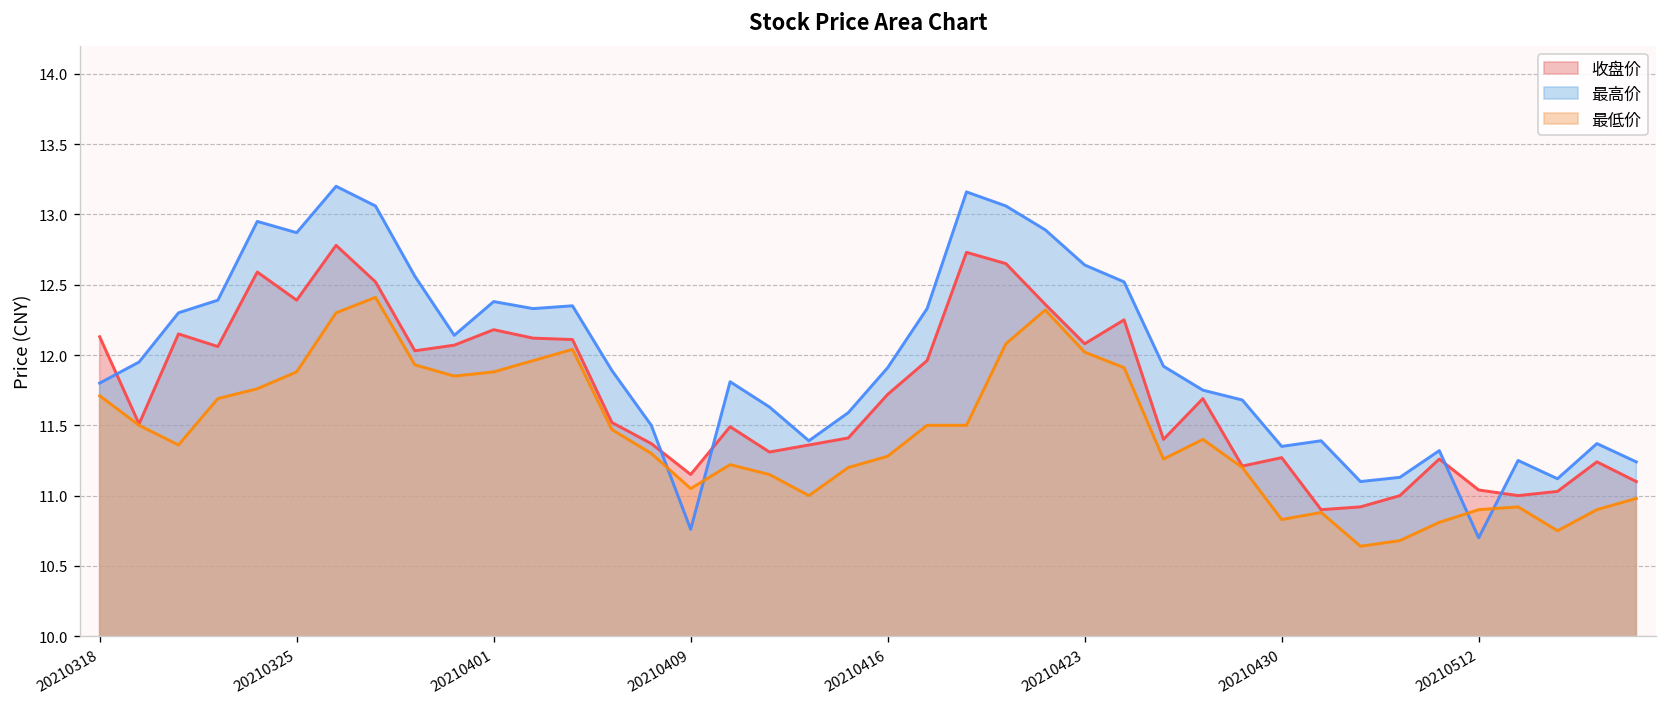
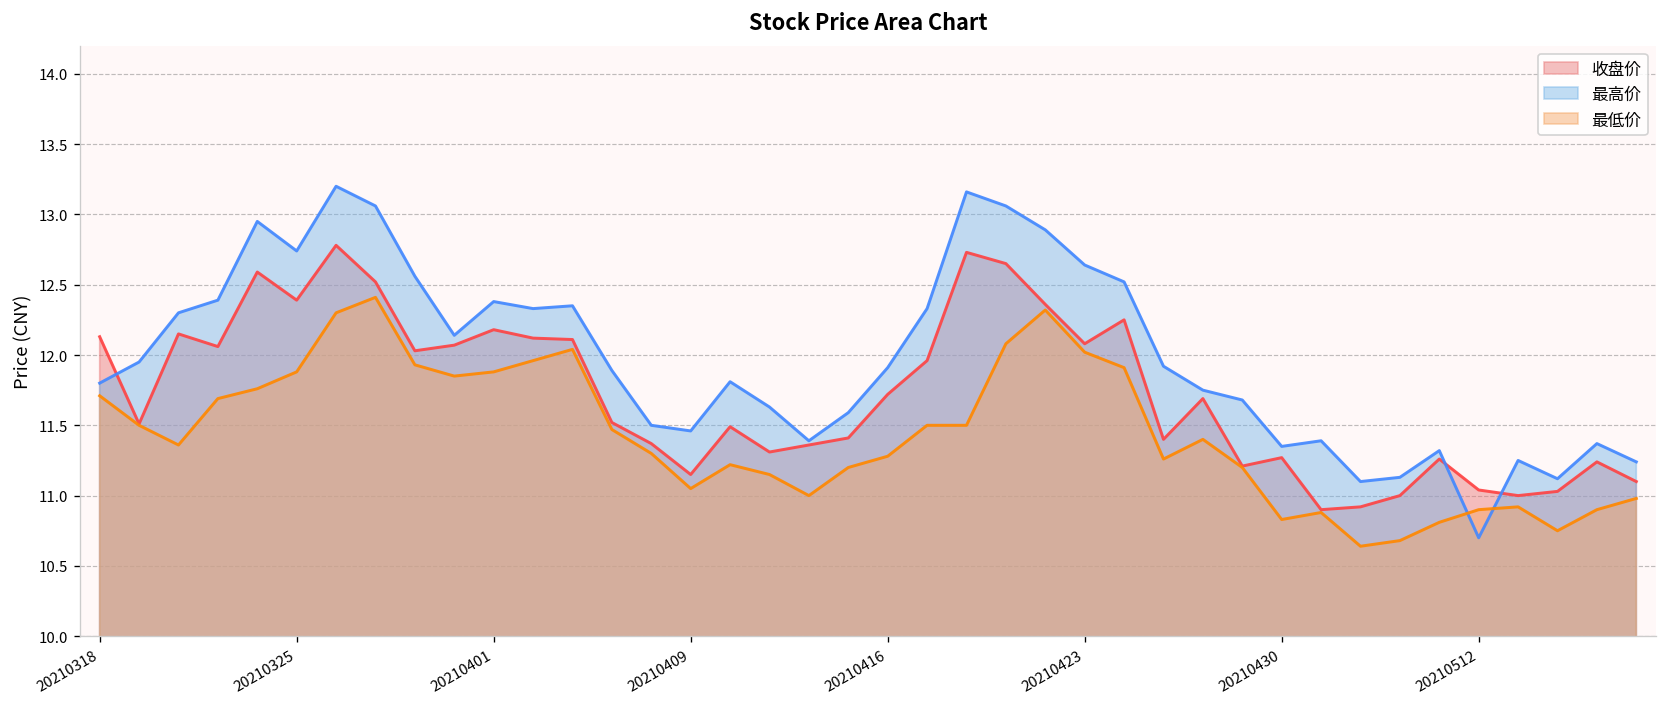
  {
    "最高价": {
      "20210318": 11.80,
-     "20210325": 12.87,
+     "20210325": 12.74,
      "20210401": 12.38,
-     "20210409": 10.76,
+     "20210409": 11.46,
      "20210416": 11.91,
      "20210423": 12.64,
      "20210430": 11.35,
      "20210512": 10.70
    }
  }
